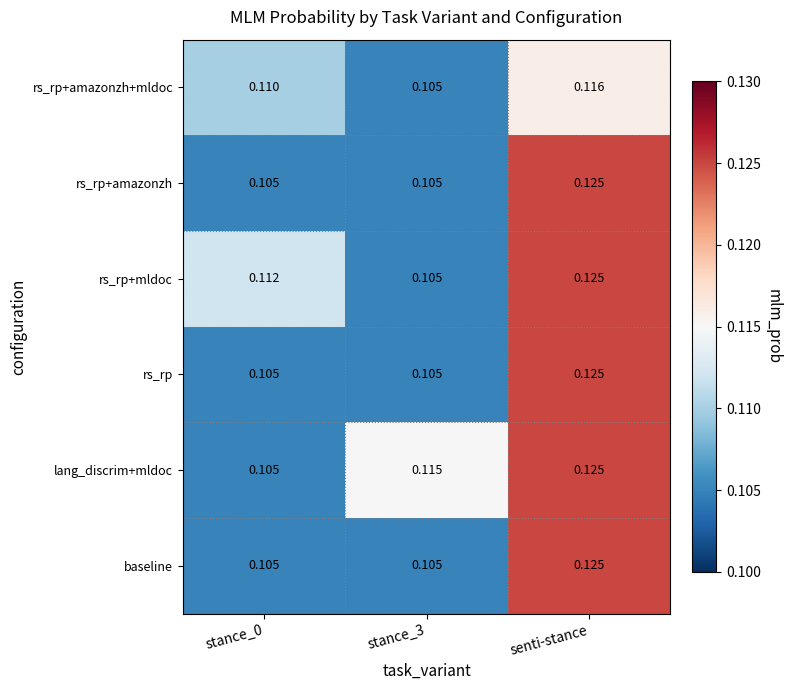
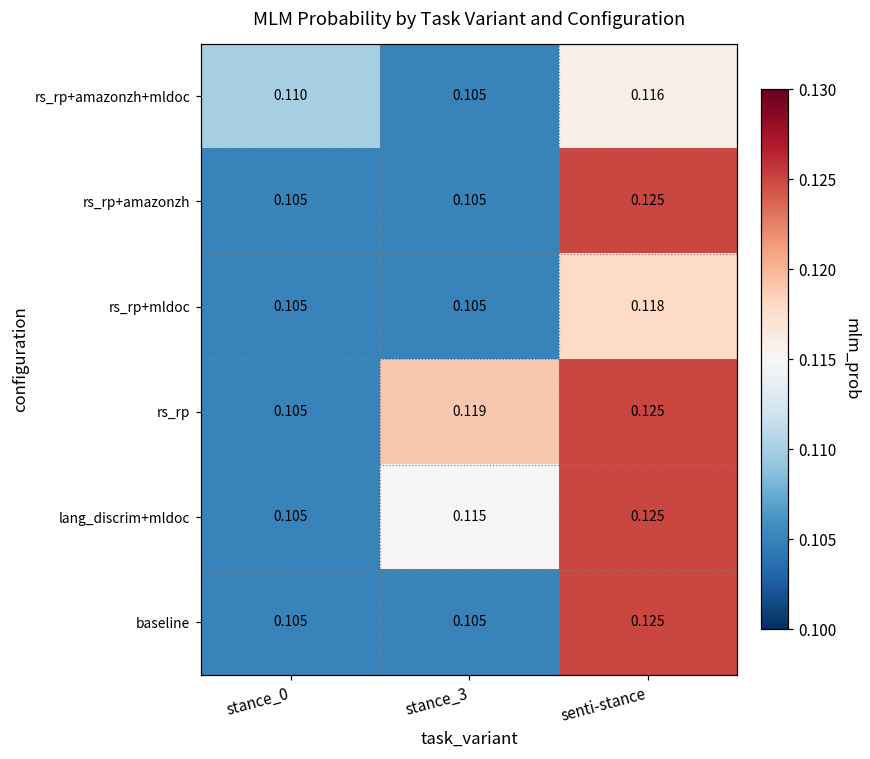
  {
    "rs_rp+amazonzh+mldoc": {
      "stance_0": 0.110,
      "stance_3": 0.105,
      "senti-stance": 0.116
    },
    "rs_rp+amazonzh": {
      "stance_0": 0.105,
      "stance_3": 0.105,
      "senti-stance": 0.125
    },
    "rs_rp+mldoc": {
-     "stance_0": 0.112,
+     "stance_0": 0.105,
      "stance_3": 0.105,
-     "senti-stance": 0.125
+     "senti-stance": 0.118
    },
    "rs_rp": {
      "stance_0": 0.105,
-     "stance_3": 0.105,
+     "stance_3": 0.119,
      "senti-stance": 0.125
    },
    "lang_discrim+mldoc": {
      "stance_0": 0.105,
      "stance_3": 0.115,
      "senti-stance": 0.125
    },
    "baseline": {
      "stance_0": 0.105,
      "stance_3": 0.105,
      "senti-stance": 0.125
    }
  }
